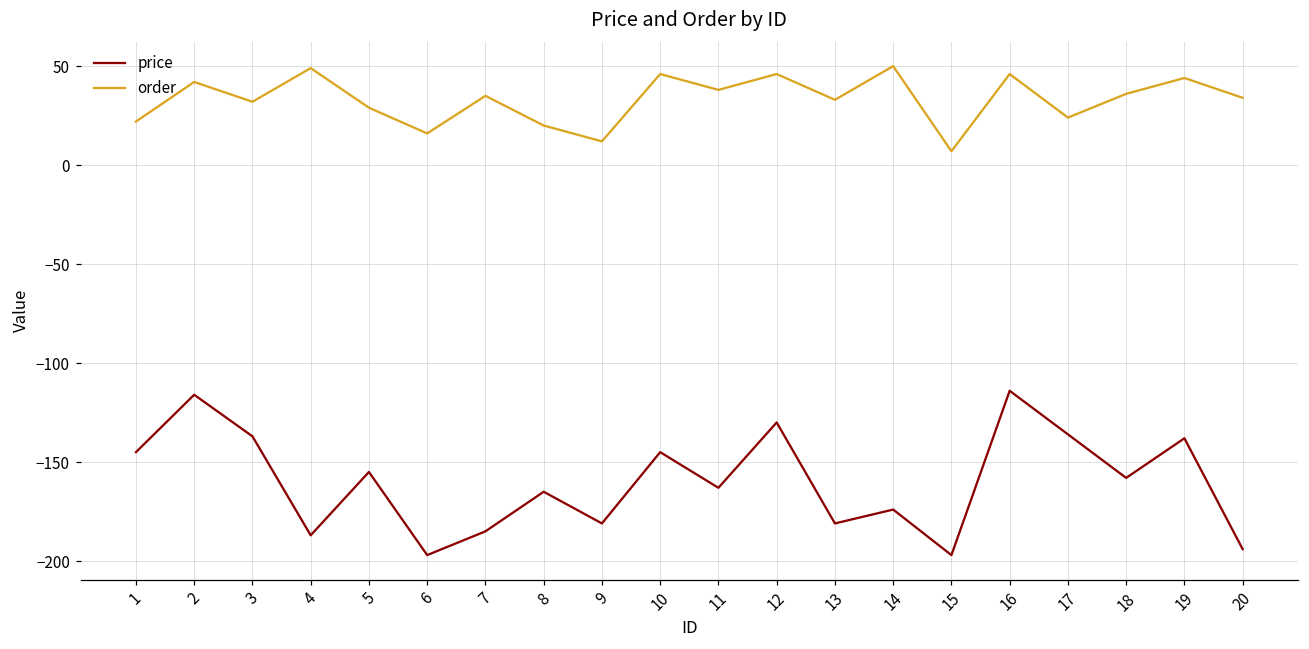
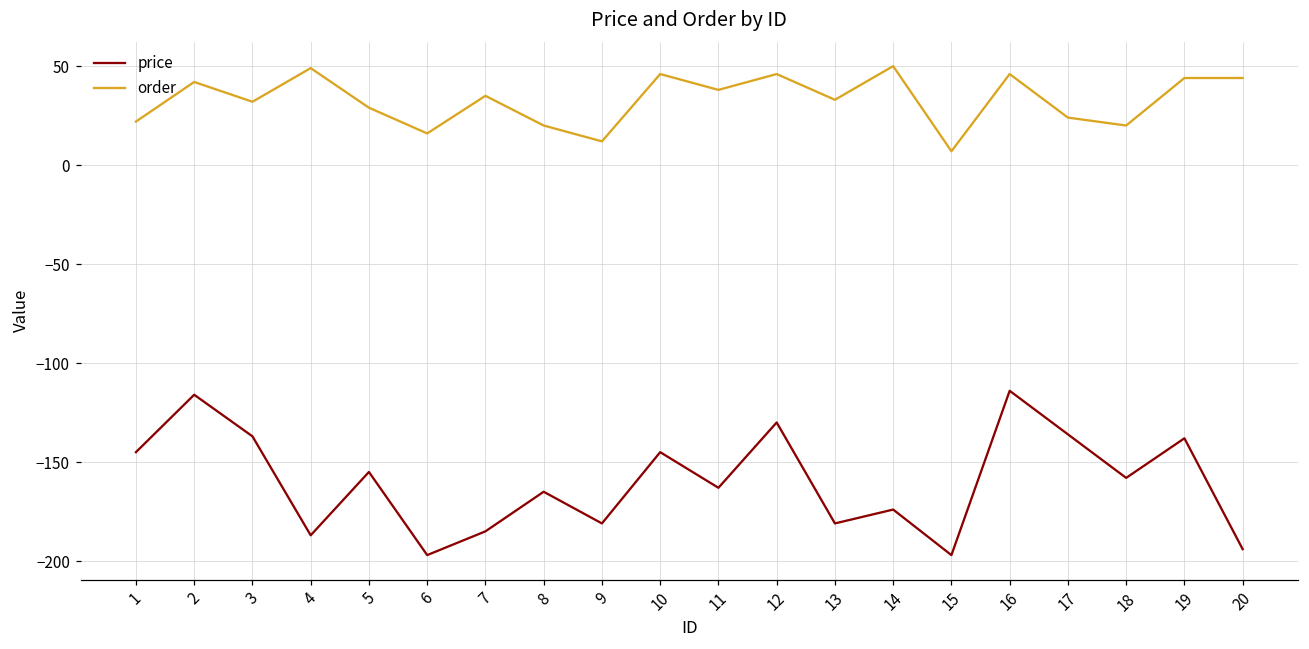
  {
    "price": {
      "1": -145,
      "2": -116,
      "3": -137,
      "4": -187,
      "5": -155,
      "6": -197,
      "7": -185,
      "8": -165,
      "9": -181,
      "10": -145,
      "11": -163,
      "12": -130,
      "13": -181,
      "14": -174,
      "15": -197,
      "16": -114,
      "17": -136,
      "18": -158,
      "19": -138,
      "20": -194
    },
    "order": {
      "1": 22,
      "2": 42,
      "3": 32,
      "4": 49,
      "5": 29,
      "6": 16,
      "7": 35,
      "8": 20,
      "9": 12,
      "10": 46,
      "11": 38,
      "12": 46,
      "13": 33,
      "14": 50,
      "15": 7,
      "16": 46,
      "17": 24,
-     "18": 36,
+     "18": 20,
      "19": 44,
-     "20": 34
+     "20": 44
    }
  }
